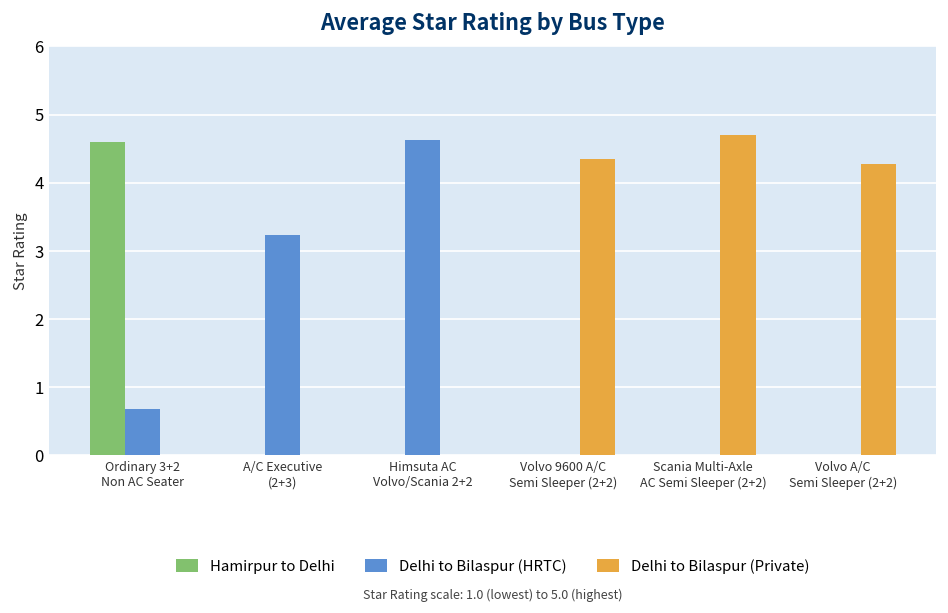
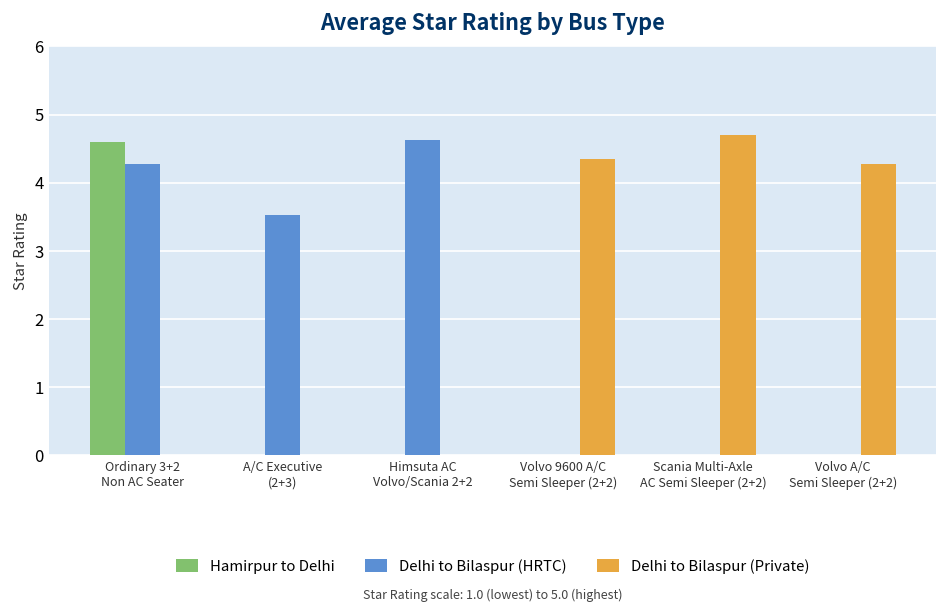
  {
    "Hamirpur to Delhi": {
      "Ordinary 3+2 Non AC Seater": 4.6,
      "A/C Executive (2+3)": 0.0,
      "Himsuta AC Volvo/Scania 2+2": 0.0,
      "Volvo 9600 A/C Semi Sleeper (2+2)": 0.0,
      "Scania Multi-Axle AC Semi Sleeper (2+2)": 0.0,
      "Volvo A/C Semi Sleeper (2+2)": 0.0
    },
    "Delhi to Bilaspur (HRTC)": {
-     "Ordinary 3+2 Non AC Seater": 0.7,
-     "A/C Executive (2+3)": 3.2,
+     "Ordinary 3+2 Non AC Seater": 4.3,
+     "A/C Executive (2+3)": 3.5,
      "Himsuta AC Volvo/Scania 2+2": 4.6,
      "Volvo 9600 A/C Semi Sleeper (2+2)": 0.0,
      "Scania Multi-Axle AC Semi Sleeper (2+2)": 0.0,
      "Volvo A/C Semi Sleeper (2+2)": 0.0
    },
    "Delhi to Bilaspur (Private)": {
      "Ordinary 3+2 Non AC Seater": 0.0,
      "A/C Executive (2+3)": 0.0,
      "Himsuta AC Volvo/Scania 2+2": 0.0,
      "Volvo 9600 A/C Semi Sleeper (2+2)": 4.4,
      "Scania Multi-Axle AC Semi Sleeper (2+2)": 4.7,
      "Volvo A/C Semi Sleeper (2+2)": 4.3
    }
  }
